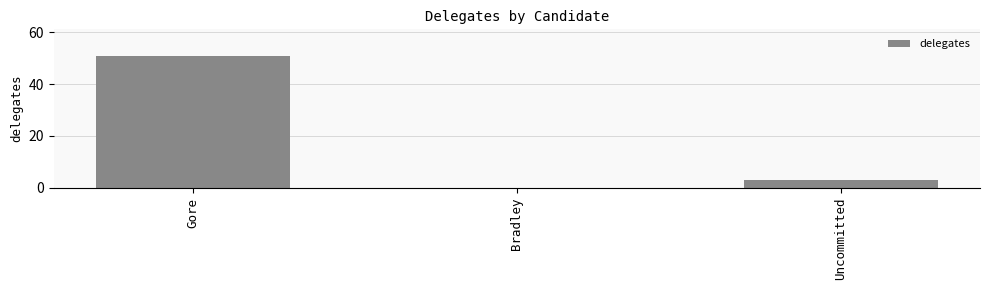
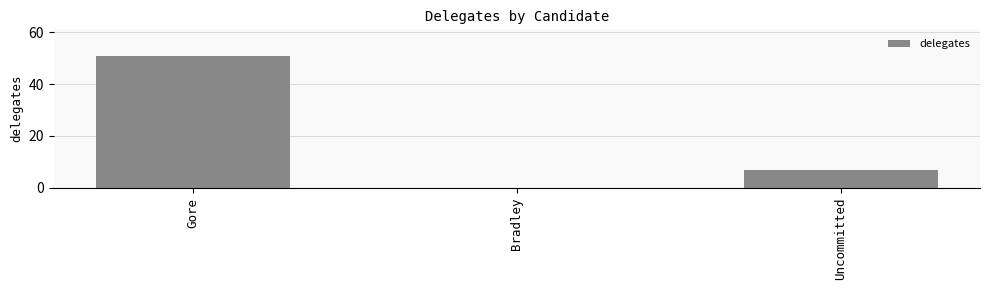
  {
    "Gore": 51,
    "Bradley": 0,
-   "Uncommitted": 3
+   "Uncommitted": 7
  }
